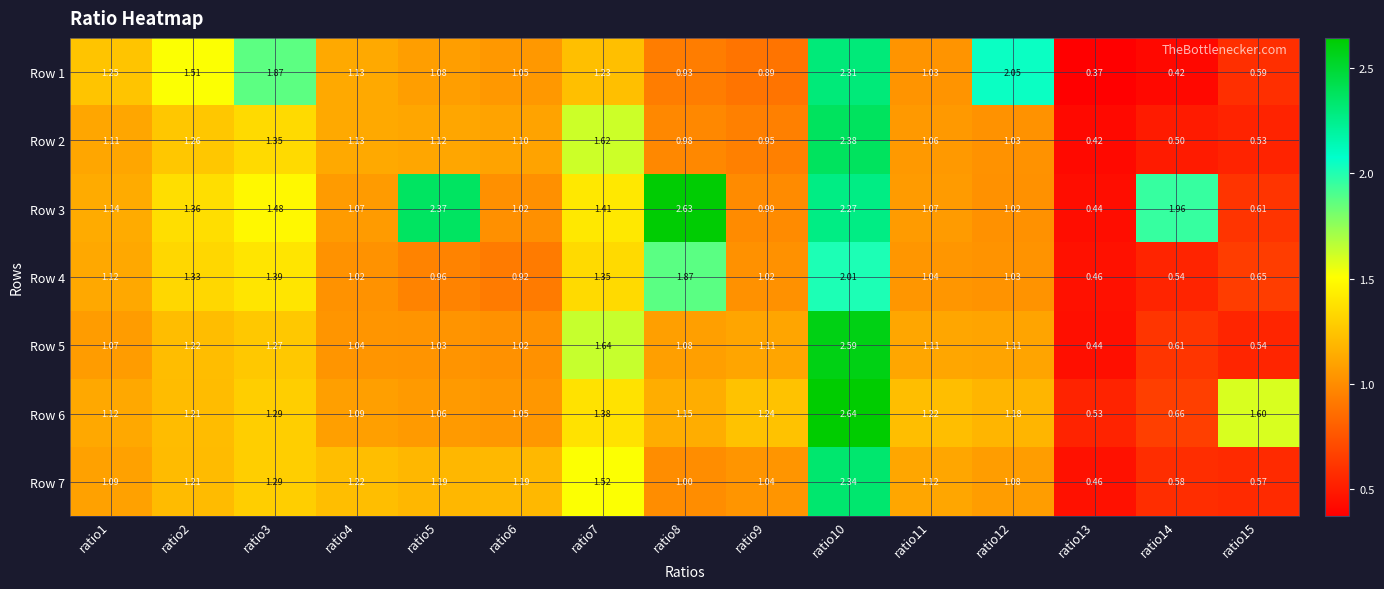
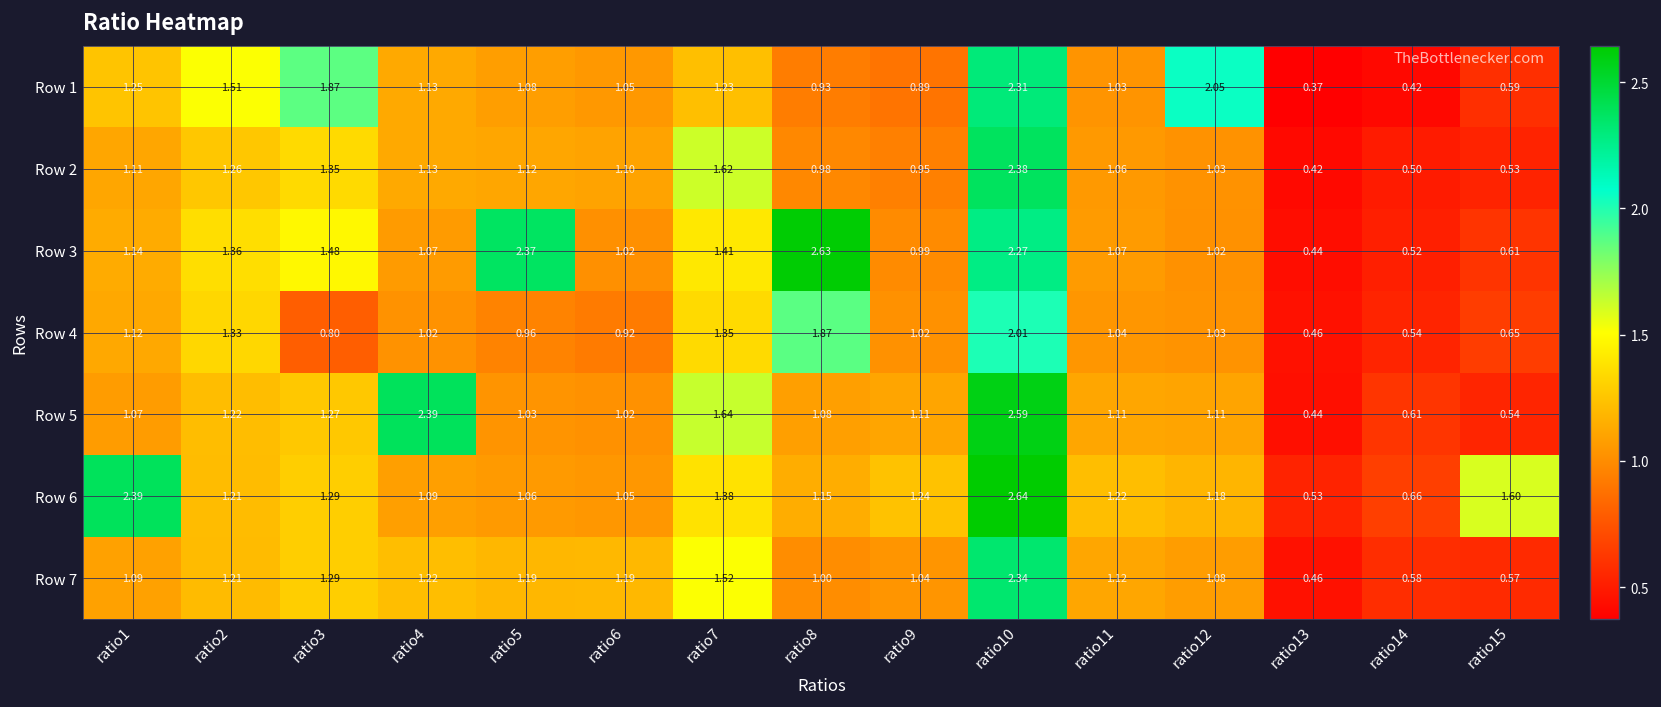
  {
    "Row 1": {
      "ratio1": 1.25,
      "ratio2": 1.51,
      "ratio3": 1.87,
      "ratio4": 1.13,
      "ratio5": 1.08,
      "ratio6": 1.05,
      "ratio7": 1.23,
      "ratio8": 0.93,
      "ratio9": 0.89,
      "ratio10": 2.31,
      "ratio11": 1.03,
      "ratio12": 2.05,
      "ratio13": 0.37,
      "ratio14": 0.42
    },
    "Row 2": {
      "ratio1": 1.11,
      "ratio2": 1.26,
      "ratio3": 1.35,
      "ratio4": 1.13,
      "ratio5": 1.12,
      "ratio6": 1.10,
      "ratio7": 1.62,
      "ratio8": 0.98,
      "ratio9": 0.95,
      "ratio10": 2.38,
      "ratio11": 1.06,
      "ratio12": 1.03,
      "ratio13": 0.42,
      "ratio14": 0.50,
      "ratio15": 0.53
    },
    "Row 3": {
      "ratio1": 1.14,
      "ratio2": 1.36,
      "ratio3": 1.48,
      "ratio4": 1.07,
      "ratio5": 2.37,
      "ratio6": 1.02,
      "ratio7": 1.41,
      "ratio8": 2.63,
      "ratio9": 0.99,
      "ratio10": 2.27,
      "ratio11": 1.07,
      "ratio12": 1.02,
      "ratio13": 0.44,
-     "ratio14": 1.96,
+     "ratio14": 0.52,
      "ratio15": 0.61
    },
    "Row 4": {
      "ratio1": 1.12,
      "ratio2": 1.33,
-     "ratio3": 1.39,
+     "ratio3": 0.80,
      "ratio4": 1.02,
      "ratio5": 0.96,
      "ratio6": 0.92,
      "ratio7": 1.35,
      "ratio8": 1.87,
      "ratio9": 1.02,
      "ratio10": 2.01,
      "ratio11": 1.04,
      "ratio12": 1.03,
      "ratio13": 0.46,
      "ratio14": 0.54,
      "ratio15": 0.65
    },
    "Row 5": {
      "ratio1": 1.07,
      "ratio2": 1.22,
      "ratio3": 1.27,
-     "ratio4": 1.04,
+     "ratio4": 2.39,
      "ratio5": 1.03,
      "ratio6": 1.02,
      "ratio7": 1.64,
      "ratio8": 1.08,
      "ratio9": 1.11,
      "ratio10": 2.59,
      "ratio11": 1.11,
      "ratio12": 1.11,
      "ratio13": 0.44,
      "ratio14": 0.61,
      "ratio15": 0.54
    },
    "Row 6": {
-     "ratio1": 1.12,
+     "ratio1": 2.39,
      "ratio2": 1.21,
      "ratio3": 1.29,
      "ratio4": 1.09,
      "ratio5": 1.06,
      "ratio6": 1.05,
      "ratio7": 1.38,
      "ratio8": 1.15,
      "ratio9": 1.24,
      "ratio10": 2.64,
      "ratio11": 1.22,
      "ratio12": 1.18,
      "ratio13": 0.53,
      "ratio14": 0.66,
      "ratio15": 1.60
    },
    "Row 7": {
      "ratio1": 1.09,
      "ratio2": 1.21,
      "ratio3": 1.29,
      "ratio4": 1.22,
      "ratio5": 1.19,
      "ratio6": 1.19,
      "ratio7": 1.52,
      "ratio8": 1.00,
      "ratio9": 1.04,
      "ratio10": 2.34,
      "ratio11": 1.12,
      "ratio12": 1.08,
      "ratio13": 0.46,
      "ratio14": 0.58,
      "ratio15": 0.57
    }
  }
